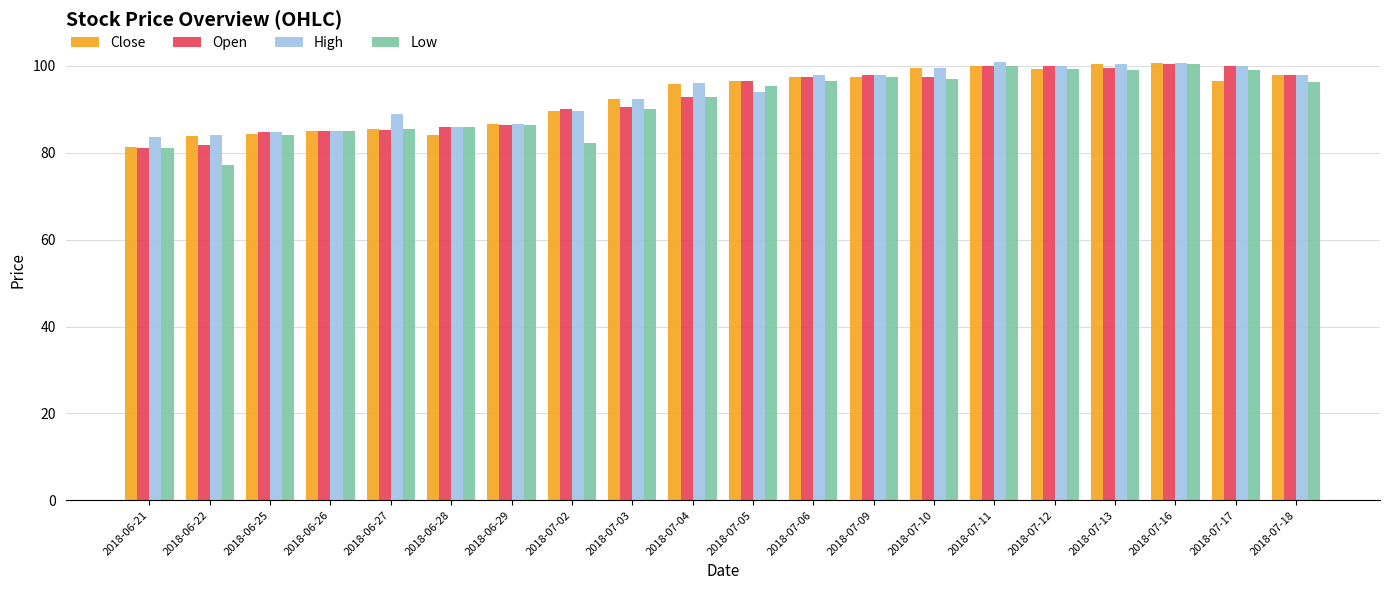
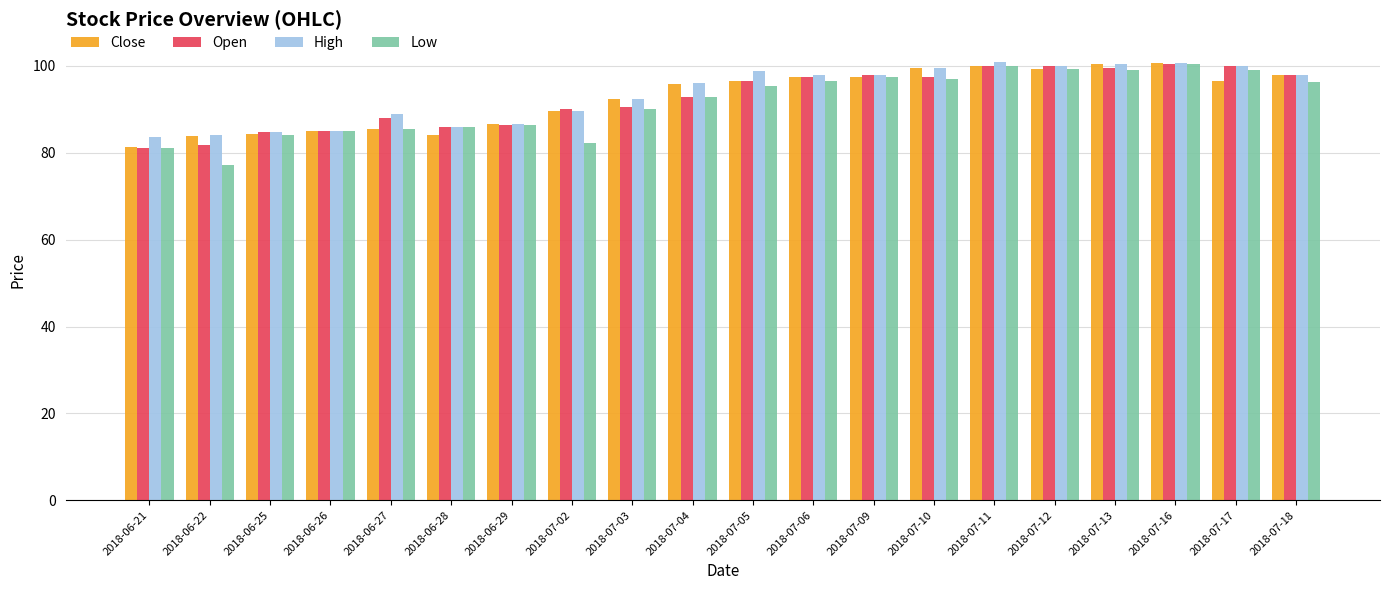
  {
    "Close": {
      "2018-06-21": 81,
      "2018-06-22": 84,
      "2018-06-25": 84,
      "2018-06-26": 85,
      "2018-06-27": 86,
      "2018-06-28": 84,
      "2018-06-29": 87,
      "2018-07-02": 90,
      "2018-07-03": 93,
      "2018-07-04": 96,
      "2018-07-05": 97,
      "2018-07-06": 98,
      "2018-07-09": 98,
      "2018-07-10": 100,
      "2018-07-11": 100,
      "2018-07-12": 99,
      "2018-07-13": 100,
      "2018-07-16": 101,
      "2018-07-17": 97,
      "2018-07-18": 98
    },
    "Open": {
      "2018-06-21": 81,
      "2018-06-22": 82,
      "2018-06-25": 85,
      "2018-06-26": 85,
-     "2018-06-27": 85,
+     "2018-06-27": 88,
      "2018-06-28": 86,
      "2018-06-29": 87,
      "2018-07-02": 90,
      "2018-07-03": 91,
      "2018-07-04": 93,
      "2018-07-05": 97,
      "2018-07-06": 98,
      "2018-07-09": 98,
      "2018-07-10": 98,
      "2018-07-11": 100,
      "2018-07-12": 100,
      "2018-07-13": 100,
      "2018-07-16": 101,
      "2018-07-17": 100,
      "2018-07-18": 98
    },
    "High": {
      "2018-06-21": 84,
      "2018-06-22": 84,
      "2018-06-25": 85,
      "2018-06-26": 85,
      "2018-06-27": 89,
      "2018-06-28": 86,
      "2018-06-29": 87,
      "2018-07-02": 90,
      "2018-07-03": 93,
      "2018-07-04": 96,
-     "2018-07-05": 94,
+     "2018-07-05": 99,
      "2018-07-06": 98,
      "2018-07-09": 98,
      "2018-07-10": 100,
      "2018-07-11": 101,
      "2018-07-12": 100,
      "2018-07-13": 101,
      "2018-07-16": 101,
      "2018-07-17": 100,
      "2018-07-18": 98
    },
    "Low": {
      "2018-06-21": 81,
      "2018-06-22": 77,
      "2018-06-25": 84,
      "2018-06-26": 85,
      "2018-06-27": 86,
      "2018-06-28": 86,
      "2018-06-29": 87,
      "2018-07-02": 82,
      "2018-07-03": 90,
      "2018-07-04": 93,
      "2018-07-05": 96,
      "2018-07-06": 97,
      "2018-07-09": 98,
      "2018-07-10": 97,
      "2018-07-11": 100,
      "2018-07-12": 99,
      "2018-07-13": 99,
      "2018-07-16": 101,
      "2018-07-17": 99,
      "2018-07-18": 96
    }
  }
